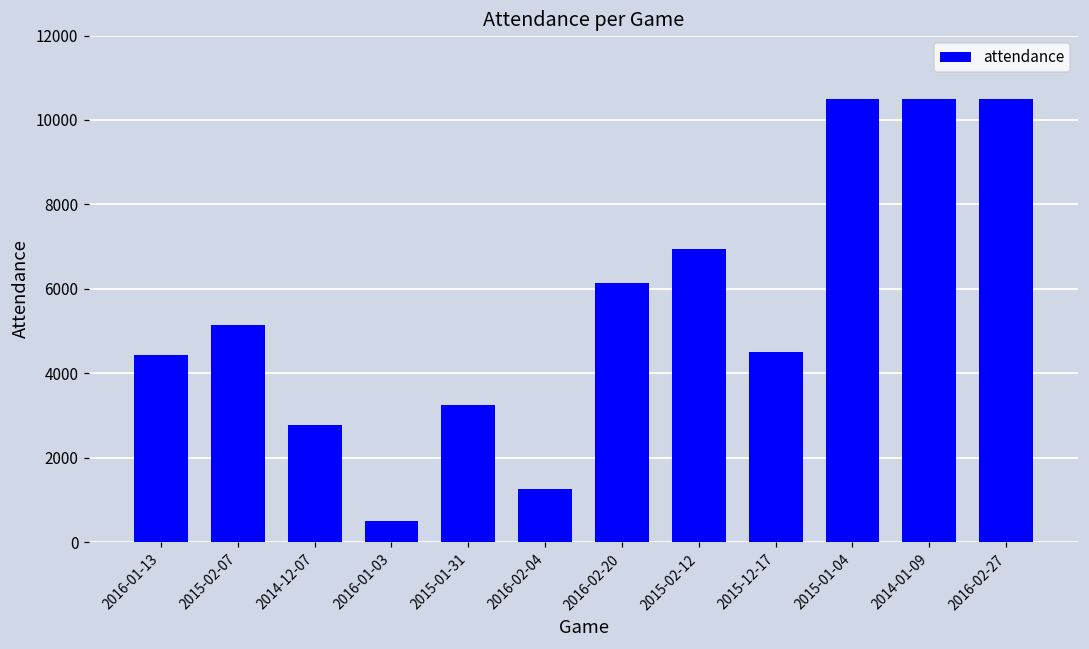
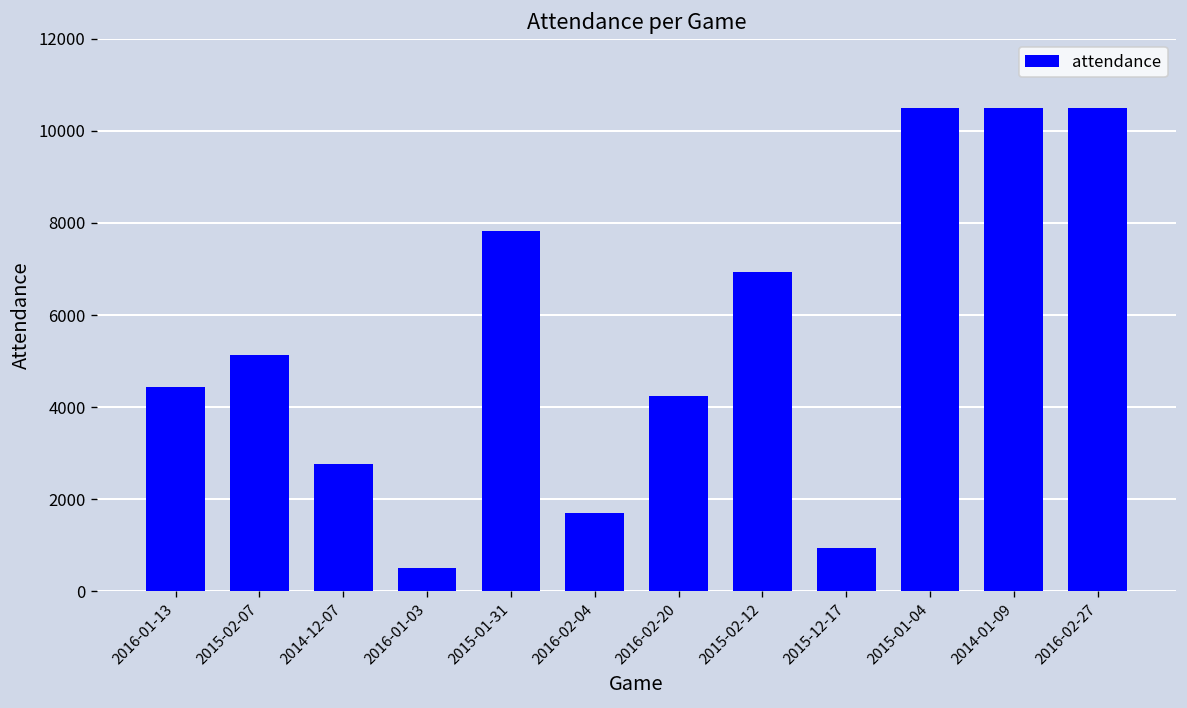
  {
    "2016-01-13": 4400,
    "2015-02-07": 5100,
    "2014-12-07": 2800,
    "2016-01-03": 500,
-   "2015-01-31": 3300,
-   "2016-02-04": 1300,
-   "2016-02-20": 6100,
+   "2015-01-31": 7800,
+   "2016-02-04": 1700,
+   "2016-02-20": 4200,
    "2015-02-12": 6900,
-   "2015-12-17": 4500,
+   "2015-12-17": 900,
    "2015-01-04": 10500,
    "2014-01-09": 10500,
    "2016-02-27": 10500
  }
